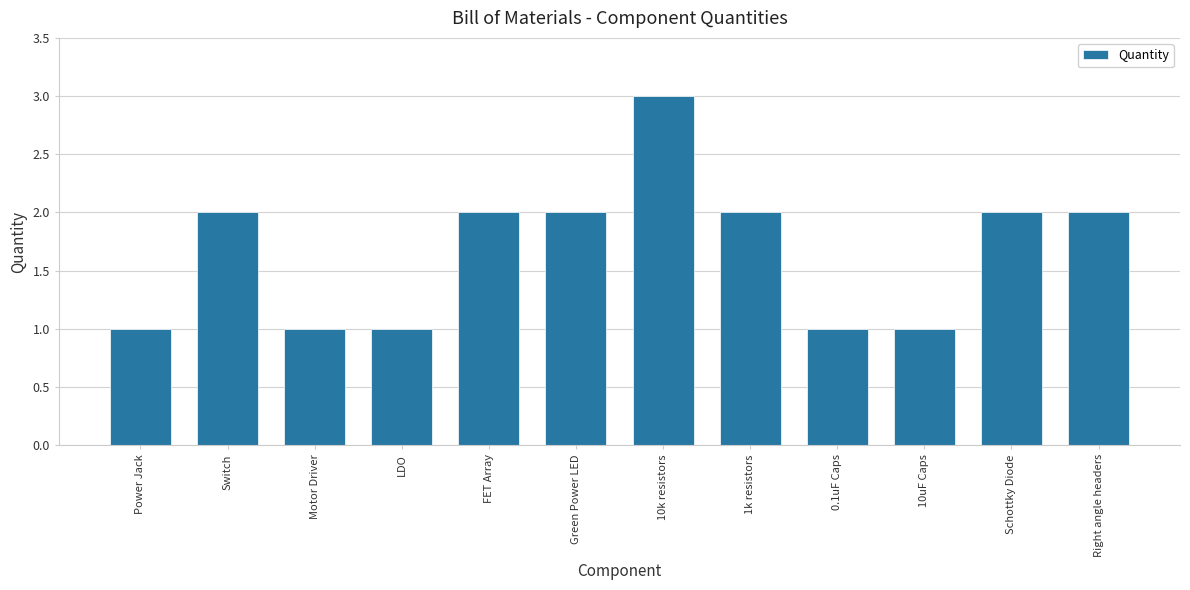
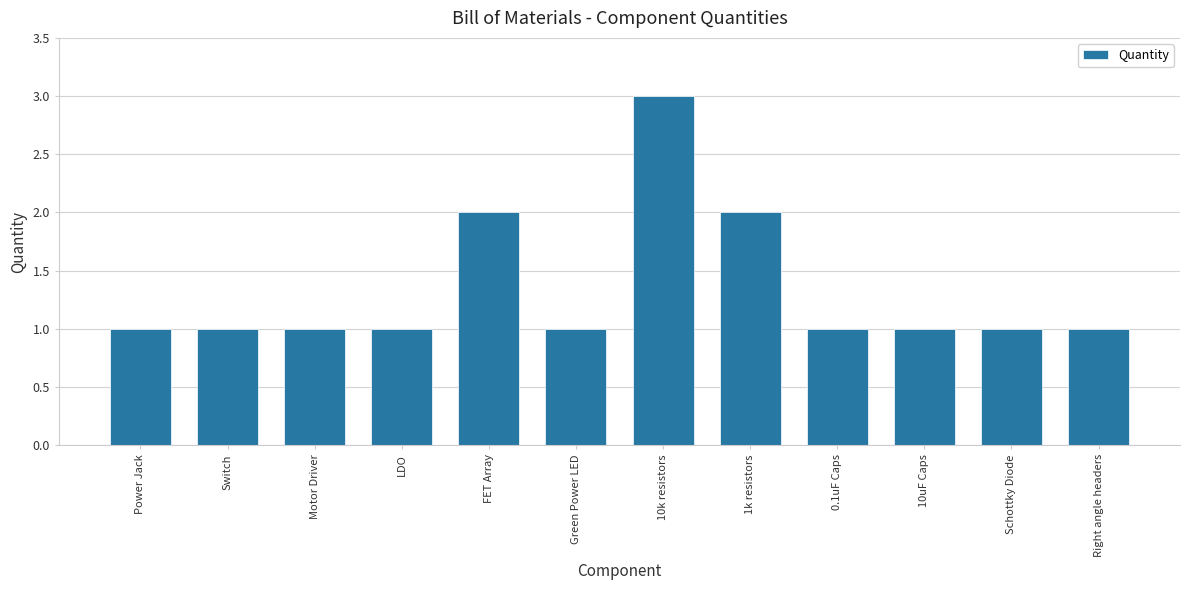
  {
    "Power Jack": 1,
-   "Switch": 2,
+   "Switch": 1,
    "Motor Driver": 1,
    "LDO": 1,
    "FET Array": 2,
-   "Green Power LED": 2,
+   "Green Power LED": 1,
    "10k resistors": 3,
    "1k resistors": 2,
    "0.1uF Caps": 1,
    "10uF Caps": 1,
-   "Schottky Diode": 2,
-   "Right angle headers": 2
+   "Schottky Diode": 1,
+   "Right angle headers": 1
  }
